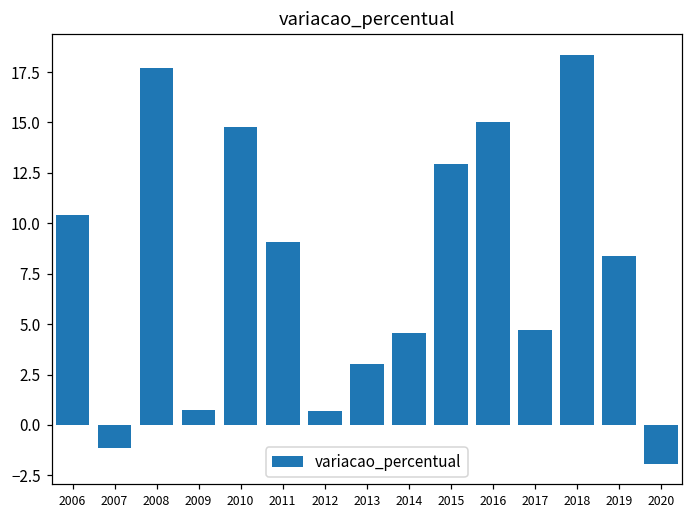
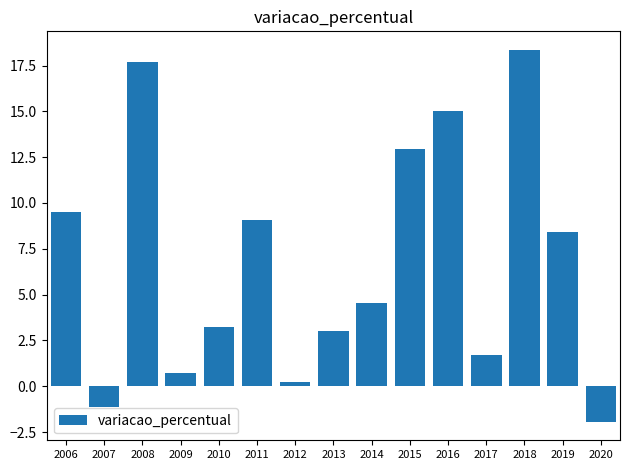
  {
-   "2006": 10.4,
+   "2006": 9.5,
    "2007": -1.1,
    "2008": 17.7,
    "2009": 0.7,
-   "2010": 14.8,
+   "2010": 3.2,
    "2011": 9.1,
-   "2012": 0.7,
+   "2012": 0.2,
    "2013": 3.0,
    "2014": 4.6,
    "2015": 12.9,
    "2016": 15.0,
-   "2017": 4.7,
+   "2017": 1.7,
    "2018": 18.4,
    "2019": 8.4,
    "2020": -1.9
  }
